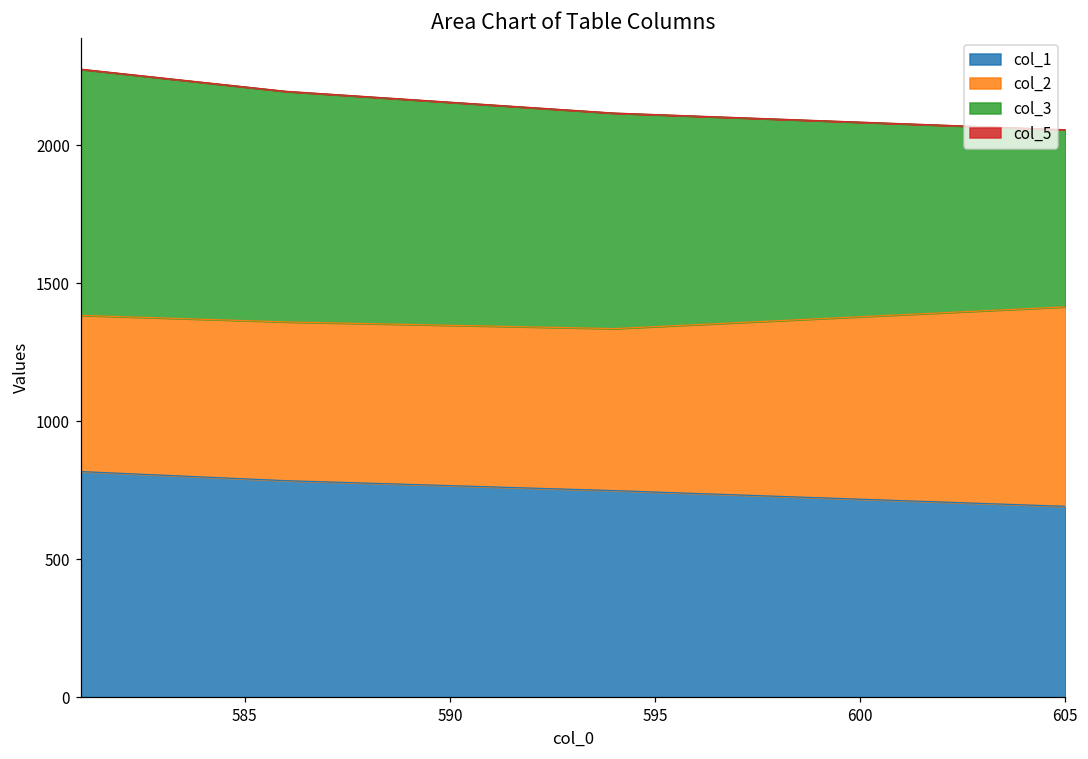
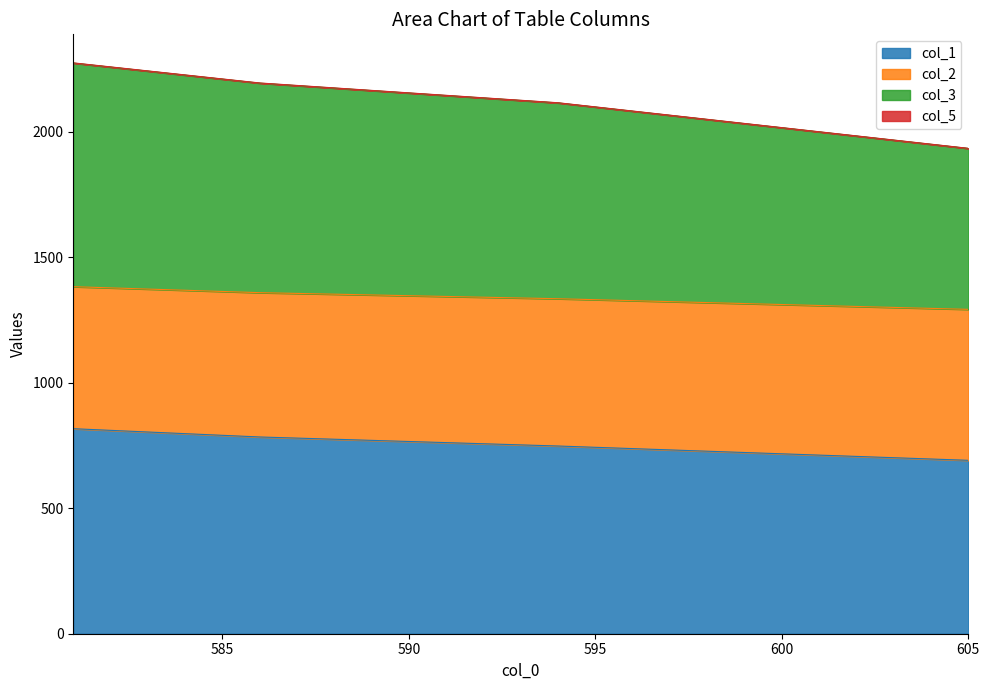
  {
    "col_1": {
      "605": 690
    },
    "col_2": {
-     "605": 720
+     "605": 600
    },
    "col_5": {
      "605": 640
    }
  }
